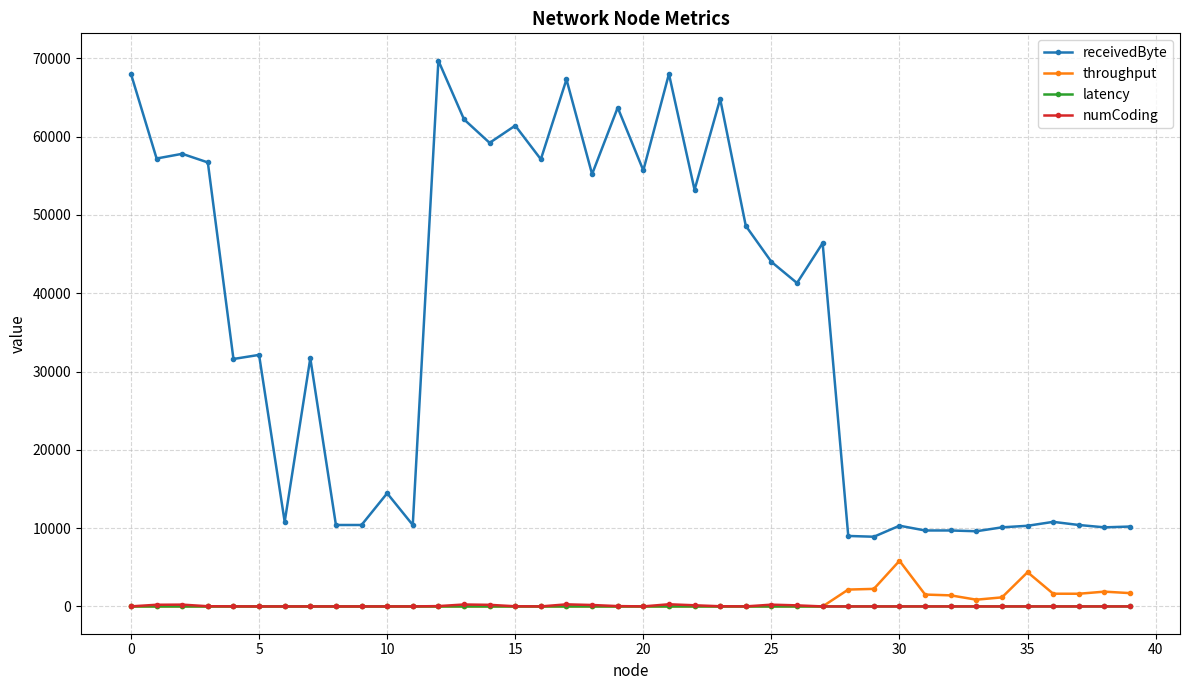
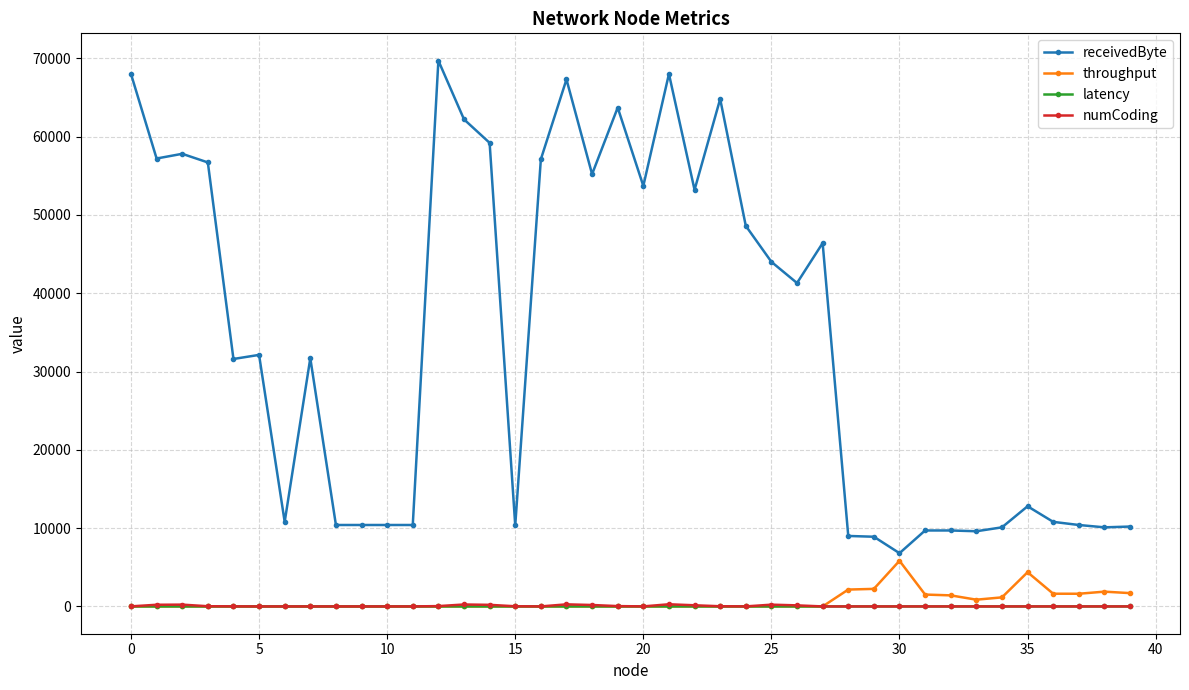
  {
    "receivedByte": {
      "0": 68000,
      "5": 32000,
-     "10": 14000,
-     "15": 61000,
-     "20": 56000,
+     "10": 10000,
+     "15": 10000,
+     "20": 54000,
      "25": 44000,
-     "30": 10000,
-     "35": 10000
+     "30": 7000,
+     "35": 13000
    },
    "throughput": {
      "30": 6000,
      "35": 4000
    }
  }
